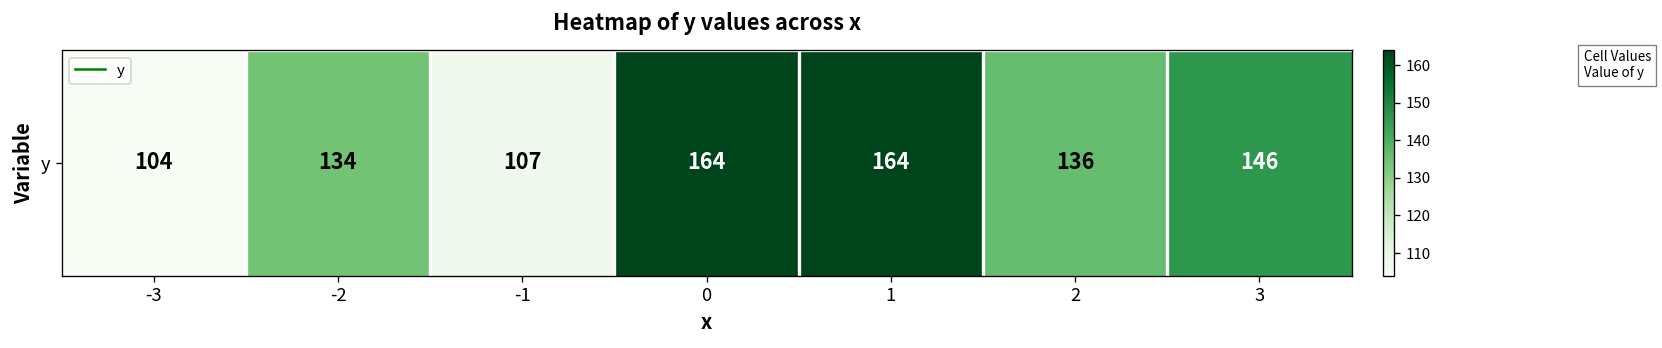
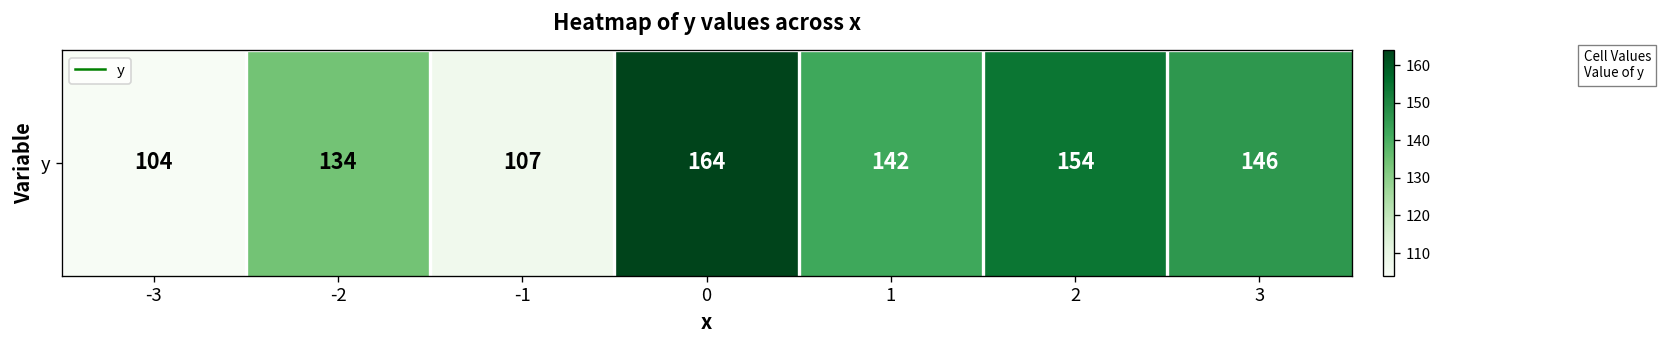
  {
    "y": {
      "-3": 104,
      "-2": 134,
      "-1": 107,
      "0": 164,
-     "1": 164,
-     "2": 136,
+     "1": 142,
+     "2": 154,
      "3": 146
    }
  }
